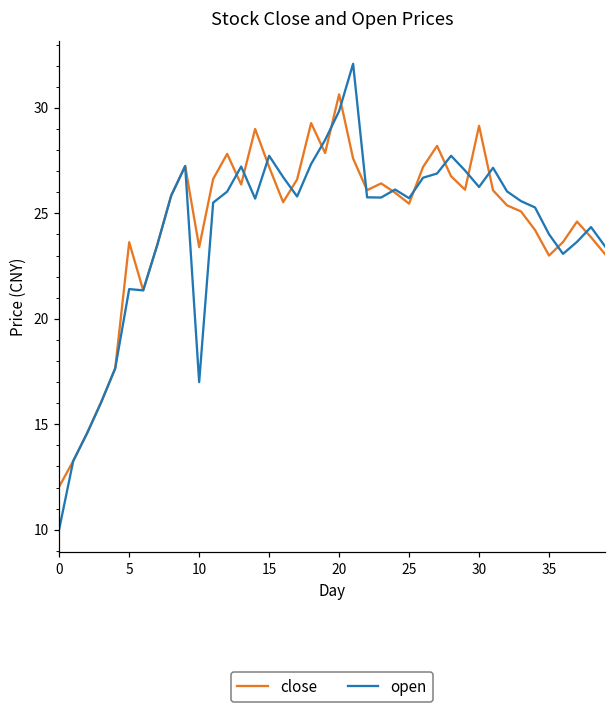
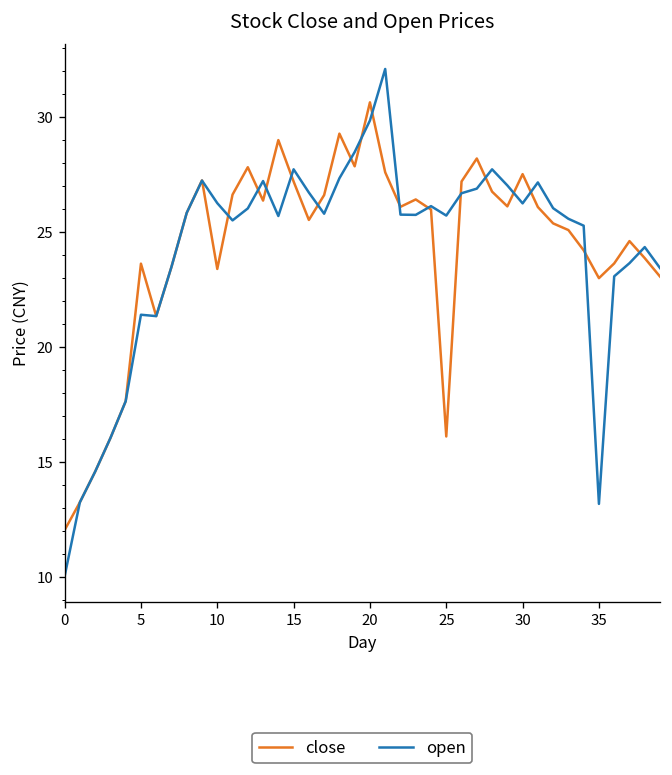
  {
    "close": {
      "0": 12.1,
      "5": 23.6,
      "10": 23.4,
      "15": 27.2,
      "20": 30.6,
-     "25": 25.5,
-     "30": 29.2,
+     "25": 16.1,
+     "30": 27.5,
      "35": 23.0
    },
    "open": {
      "0": 10.0,
      "5": 21.4,
-     "10": 17.0,
+     "10": 26.3,
      "15": 27.7,
      "20": 29.9,
      "25": 25.7,
      "30": 26.3,
-     "35": 24.0
+     "35": 13.2
    }
  }
